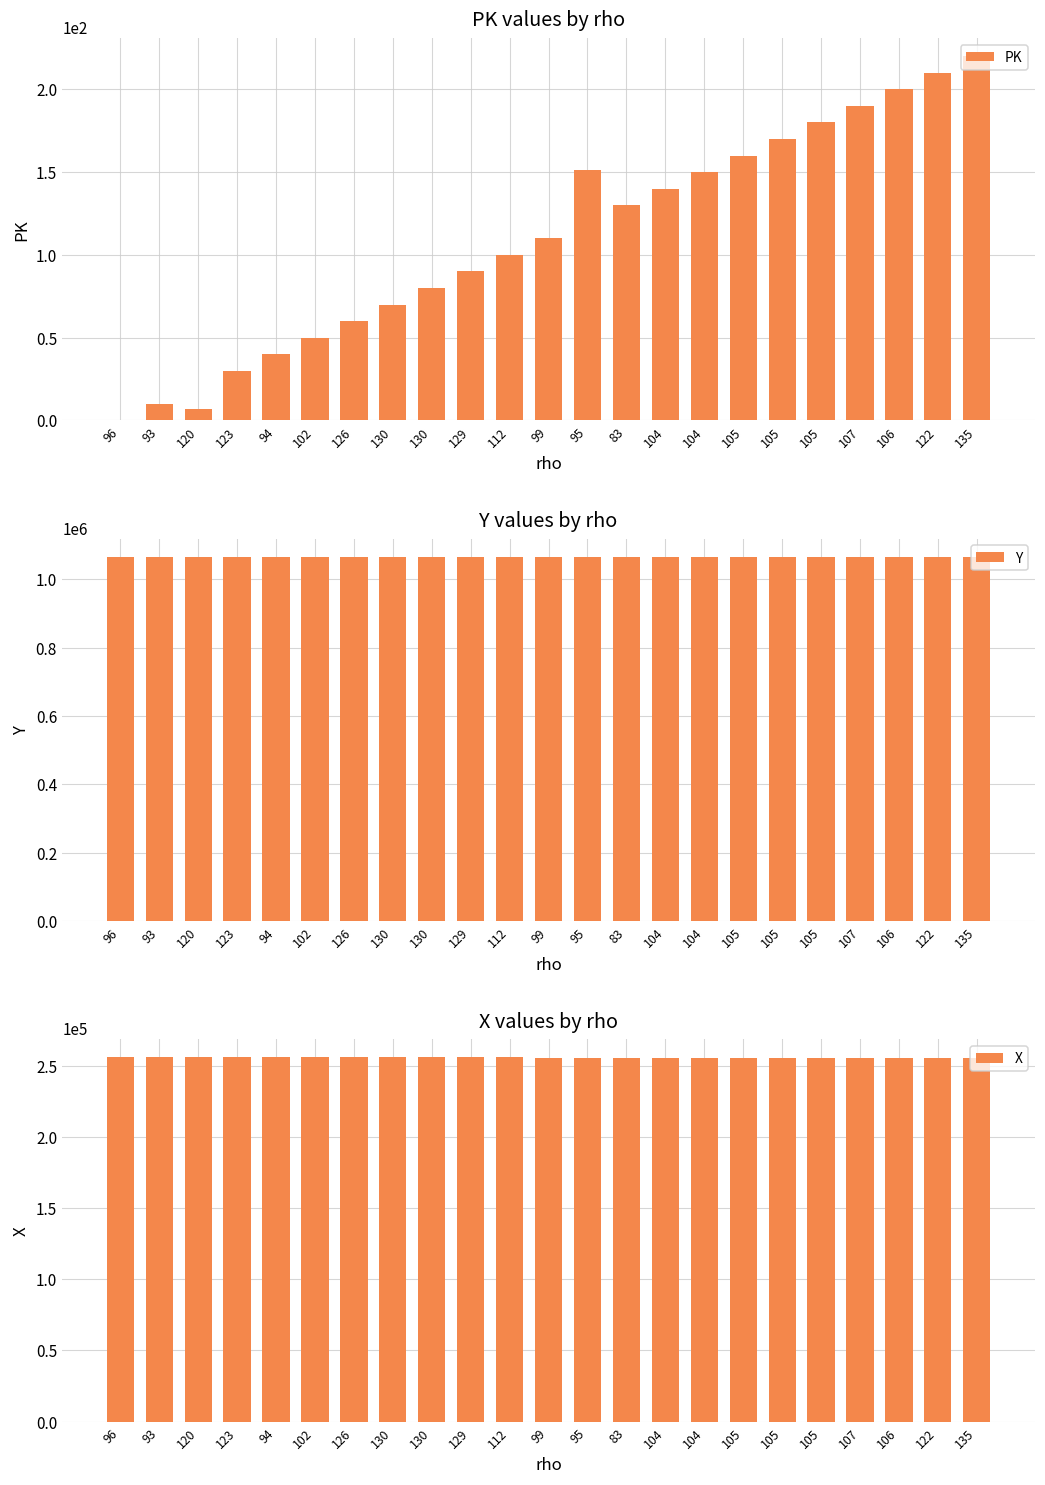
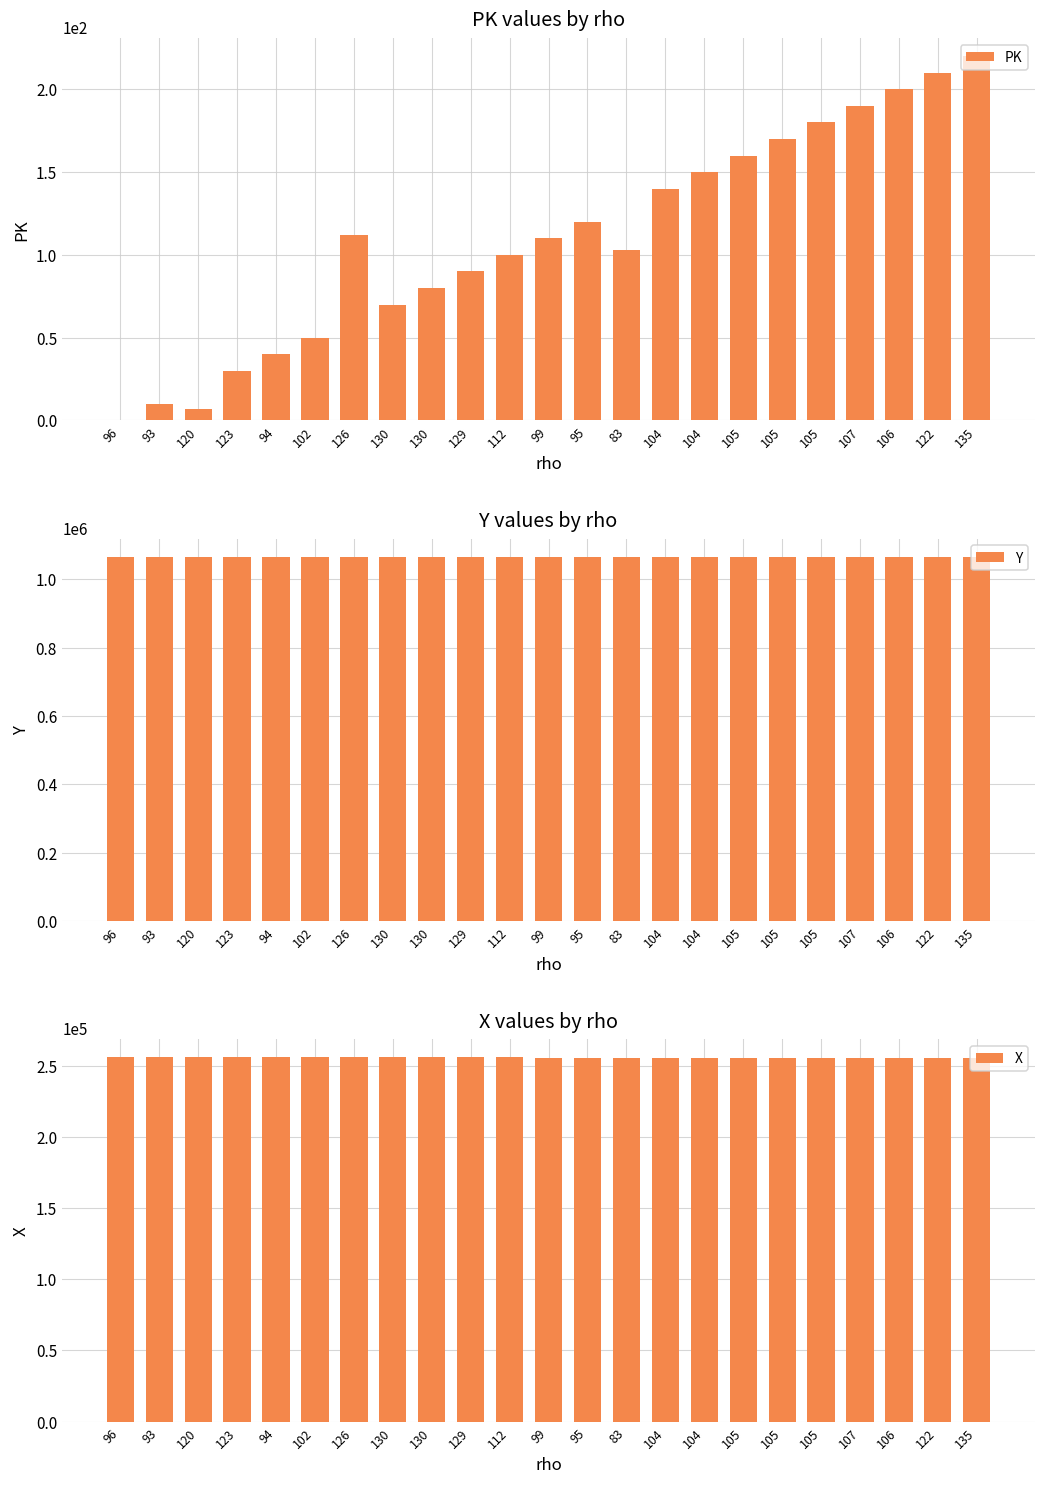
  {
    "PK values by rho": {
      "96": 0,
      "93": 10,
      "120": 7,
      "123": 30,
      "94": 40,
      "102": 50,
-     "126": 60,
+     "126": 112,
      "129": 90,
      "112": 100,
      "99": 110,
-     "95": 151,
-     "83": 130,
+     "95": 120,
+     "83": 103,
      "107": 190,
      "106": 200,
      "122": 210
    },
    "Y values by rho": {
      "96": 1070000,
      "93": 1070000,
      "120": 1070000,
      "123": 1070000,
      "94": 1070000,
      "102": 1070000,
      "126": 1070000,
      "129": 1070000,
      "112": 1070000,
      "99": 1070000,
      "95": 1070000,
      "83": 1070000,
      "107": 1070000,
      "106": 1070000,
      "122": 1070000
    },
    "X values by rho": {
      "96": 256000,
      "93": 256000,
      "120": 256000,
      "123": 256000,
      "94": 256000,
      "102": 256000,
      "126": 256000,
      "129": 256000,
      "112": 256000,
      "99": 256000,
      "95": 256000,
      "83": 256000,
      "107": 256000,
      "106": 256000,
      "122": 256000
    }
  }
